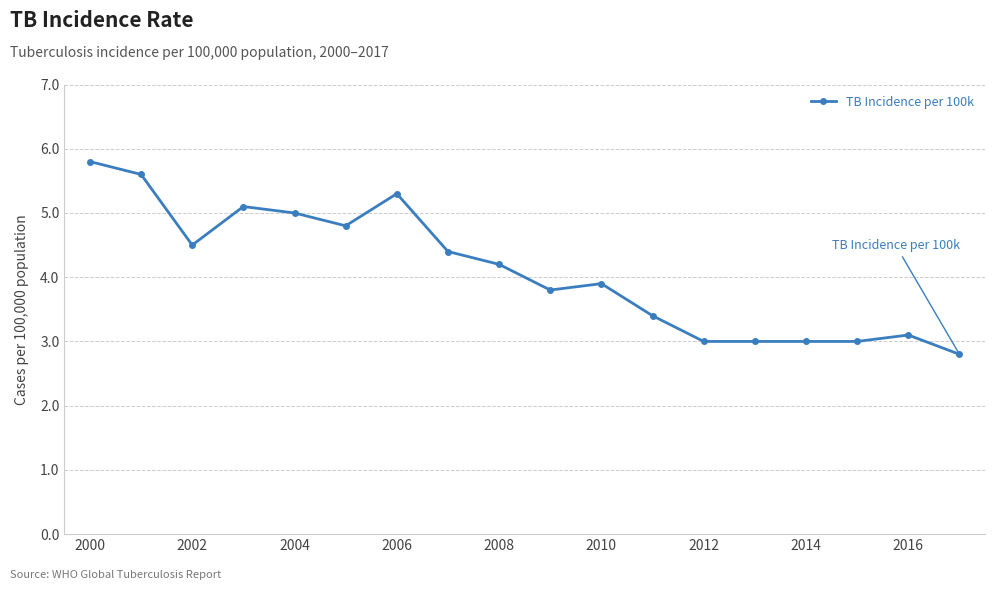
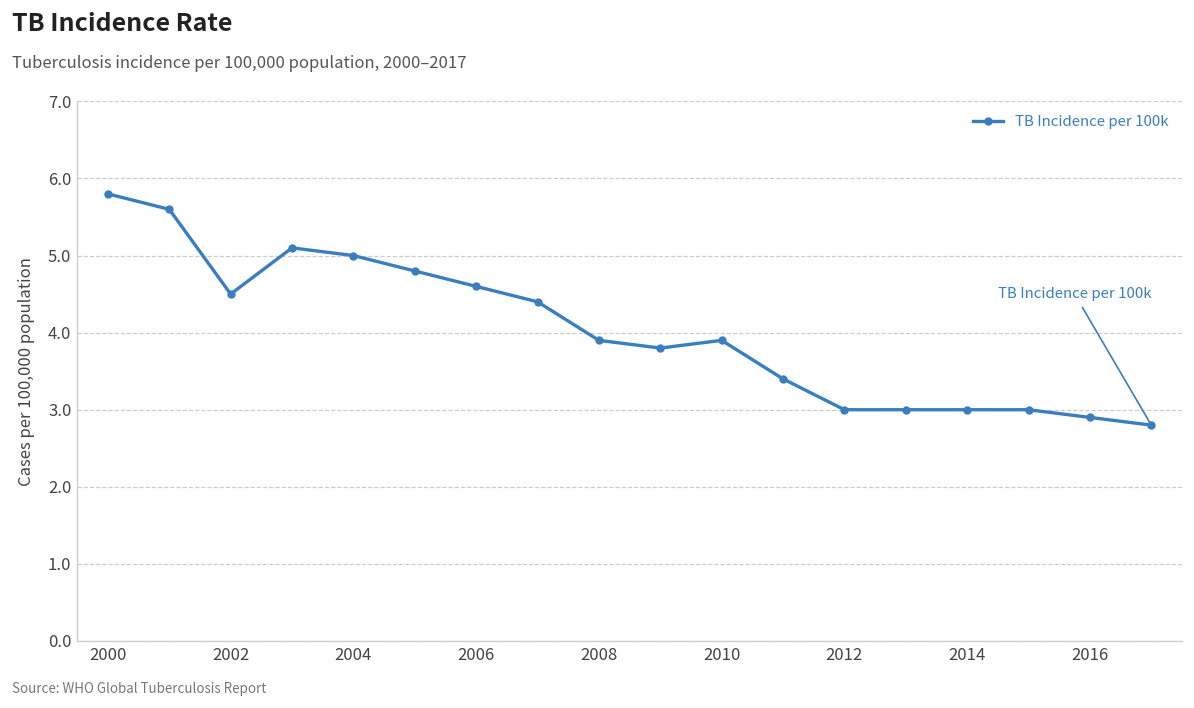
  {
    "2000": 5.8,
    "2002": 4.5,
    "2004": 5.0,
-   "2006": 5.3,
-   "2008": 4.2,
+   "2006": 4.6,
+   "2008": 3.9,
    "2010": 3.9,
    "2012": 3.0,
    "2014": 3.0,
-   "2016": 3.1
+   "2016": 2.9
  }
